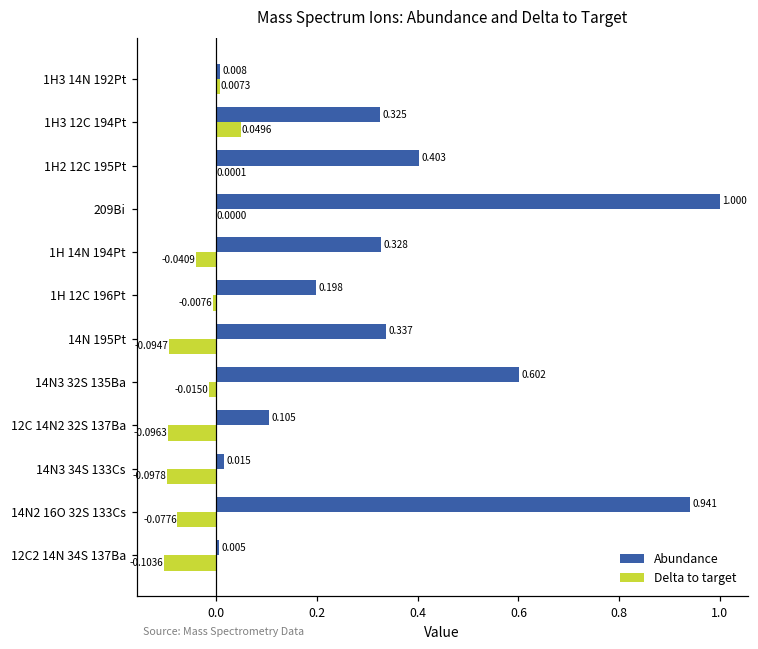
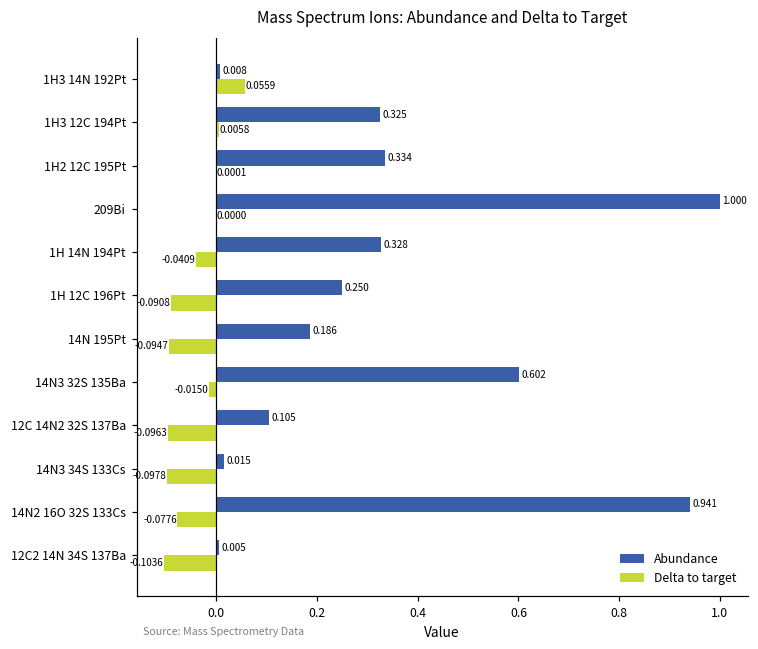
  {
    "Abundance": {
      "1H3 14N 192Pt": 0.008,
      "1H3 12C 194Pt": 0.325,
-     "1H2 12C 195Pt": 0.403,
+     "1H2 12C 195Pt": 0.334,
      "209Bi": 1.000,
      "1H 14N 194Pt": 0.328,
-     "1H 12C 196Pt": 0.198,
-     "14N 195Pt": 0.337,
+     "1H 12C 196Pt": 0.250,
+     "14N 195Pt": 0.186,
      "14N3 32S 135Ba": 0.602,
      "12C 14N2 32S 137Ba": 0.105,
      "14N3 34S 133Cs": 0.015,
      "14N2 16O 32S 133Cs": 0.941,
      "12C2 14N 34S 137Ba": 0.005
    },
    "Delta to target": {
-     "1H3 14N 192Pt": 0.0073,
-     "1H3 12C 194Pt": 0.0496,
+     "1H3 14N 192Pt": 0.0559,
+     "1H3 12C 194Pt": 0.0058,
      "1H2 12C 195Pt": 0.0001,
      "209Bi": 0.0000,
      "1H 14N 194Pt": -0.0409,
-     "1H 12C 196Pt": -0.0076,
+     "1H 12C 196Pt": -0.0908,
      "14N 195Pt": -0.0947,
      "14N3 32S 135Ba": -0.0150,
      "12C 14N2 32S 137Ba": -0.0963,
      "14N3 34S 133Cs": -0.0978,
      "14N2 16O 32S 133Cs": -0.0776,
      "12C2 14N 34S 137Ba": -0.1036
    }
  }
